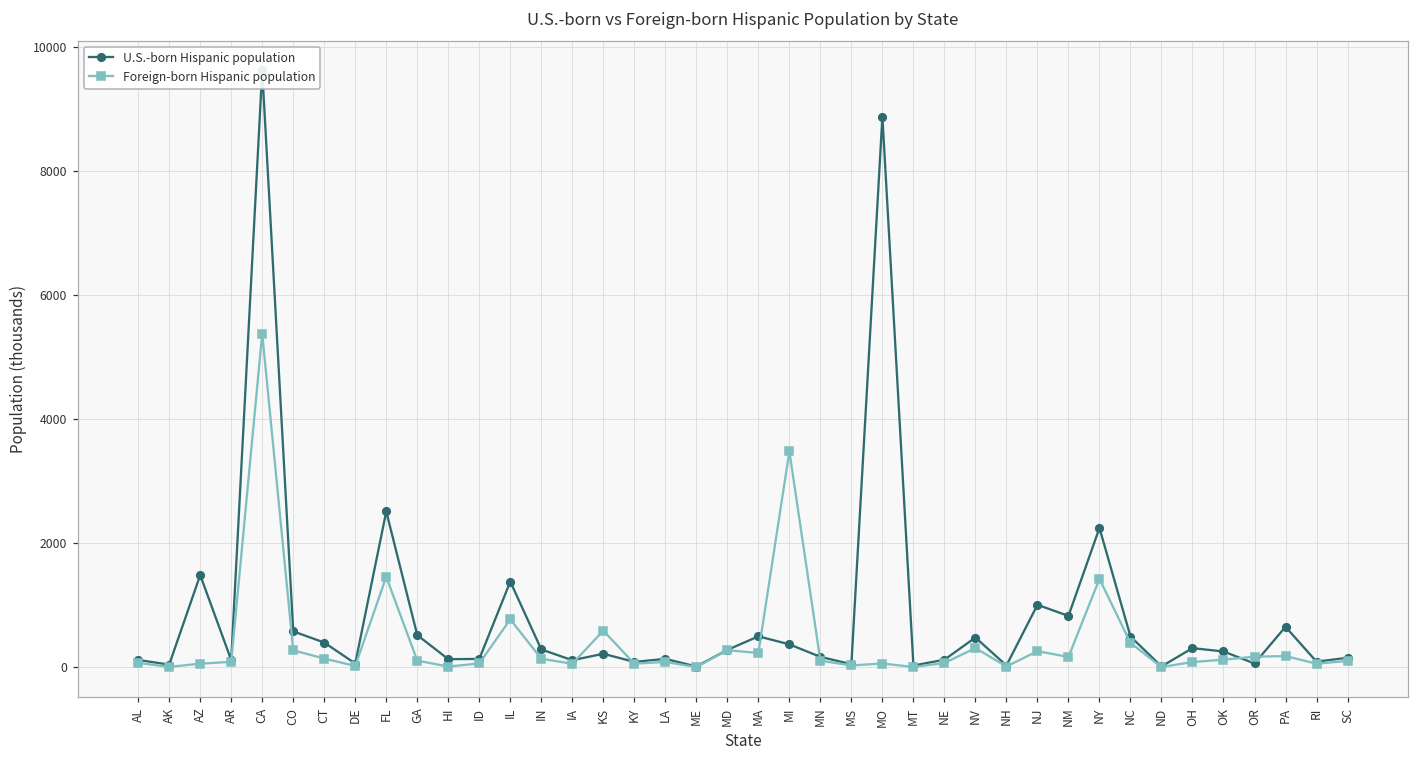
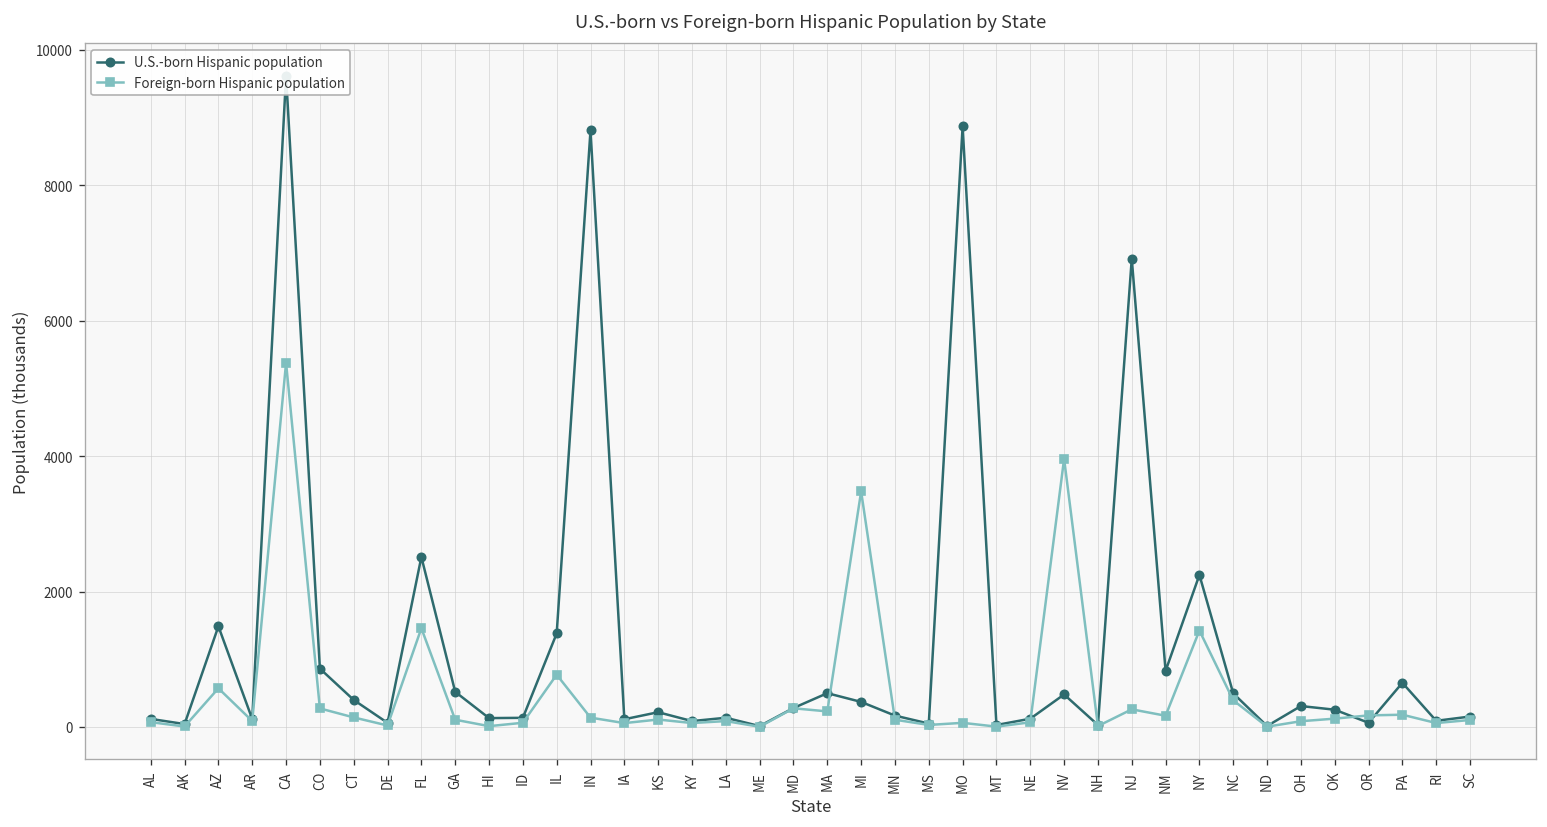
  {
    "U.S.-born Hispanic population": {
      "AL": 100,
      "AZ": 1500,
-     "CO": 600,
+     "CO": 900,
      "CT": 400,
      "FL": 2500,
      "GA": 500,
      "HI": 100,
      "ID": 100,
      "IL": 1400,
-     "IN": 300,
+     "IN": 8800,
      "IA": 100,
      "KS": 200,
      "LA": 100,
      "MA": 500,
      "MI": 400,
      "MN": 200,
      "MO": 8900,
      "NE": 100,
      "NV": 500,
-     "NJ": 1000,
+     "NJ": 6900,
      "NM": 800,
      "NY": 2200,
      "NC": 500,
      "OH": 300,
      "OK": 300,
      "OR": 100,
      "PA": 700,
      "SC": 200
    },
    "Foreign-born Hispanic population": {
      "AL": 100,
-     "AZ": 100,
+     "AZ": 600,
      "CA": 5400,
      "CO": 300,
      "CT": 100,
      "FL": 1500,
      "GA": 100,
      "HI": 0,
      "ID": 100,
      "IL": 800,
      "IN": 100,
      "IA": 100,
-     "KS": 600,
+     "KS": 100,
      "LA": 100,
      "MA": 200,
      "MI": 3500,
      "MN": 100,
      "MO": 100,
      "NE": 100,
-     "NV": 300,
+     "NV": 4000,
      "NJ": 300,
      "NM": 200,
      "NY": 1400,
      "NC": 400,
      "OH": 100,
      "OK": 100,
      "OR": 200,
      "PA": 200,
      "SC": 100
    }
  }
